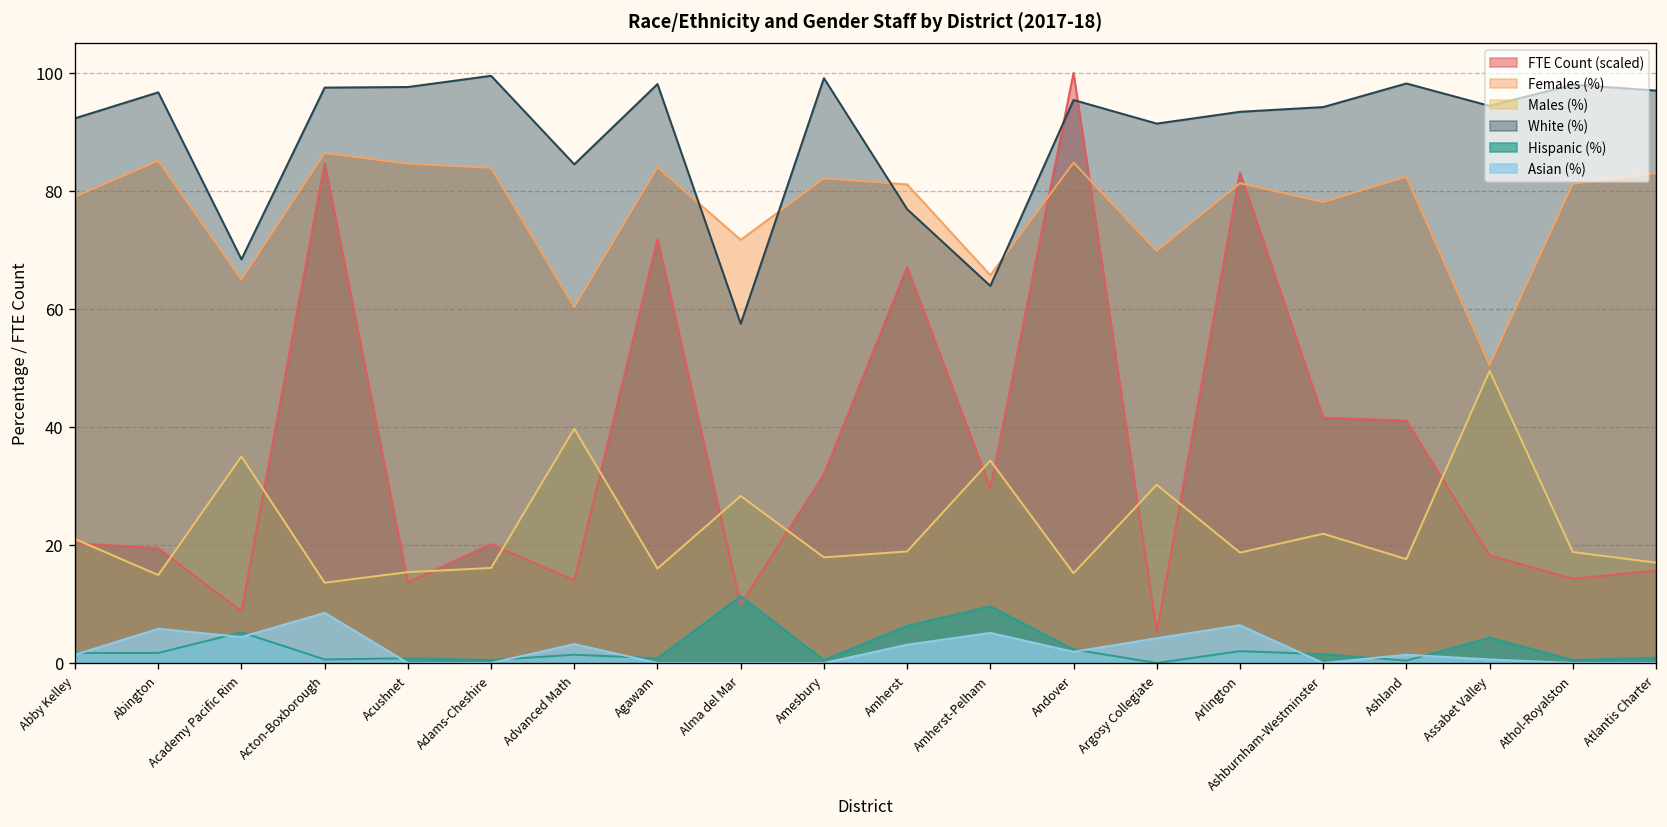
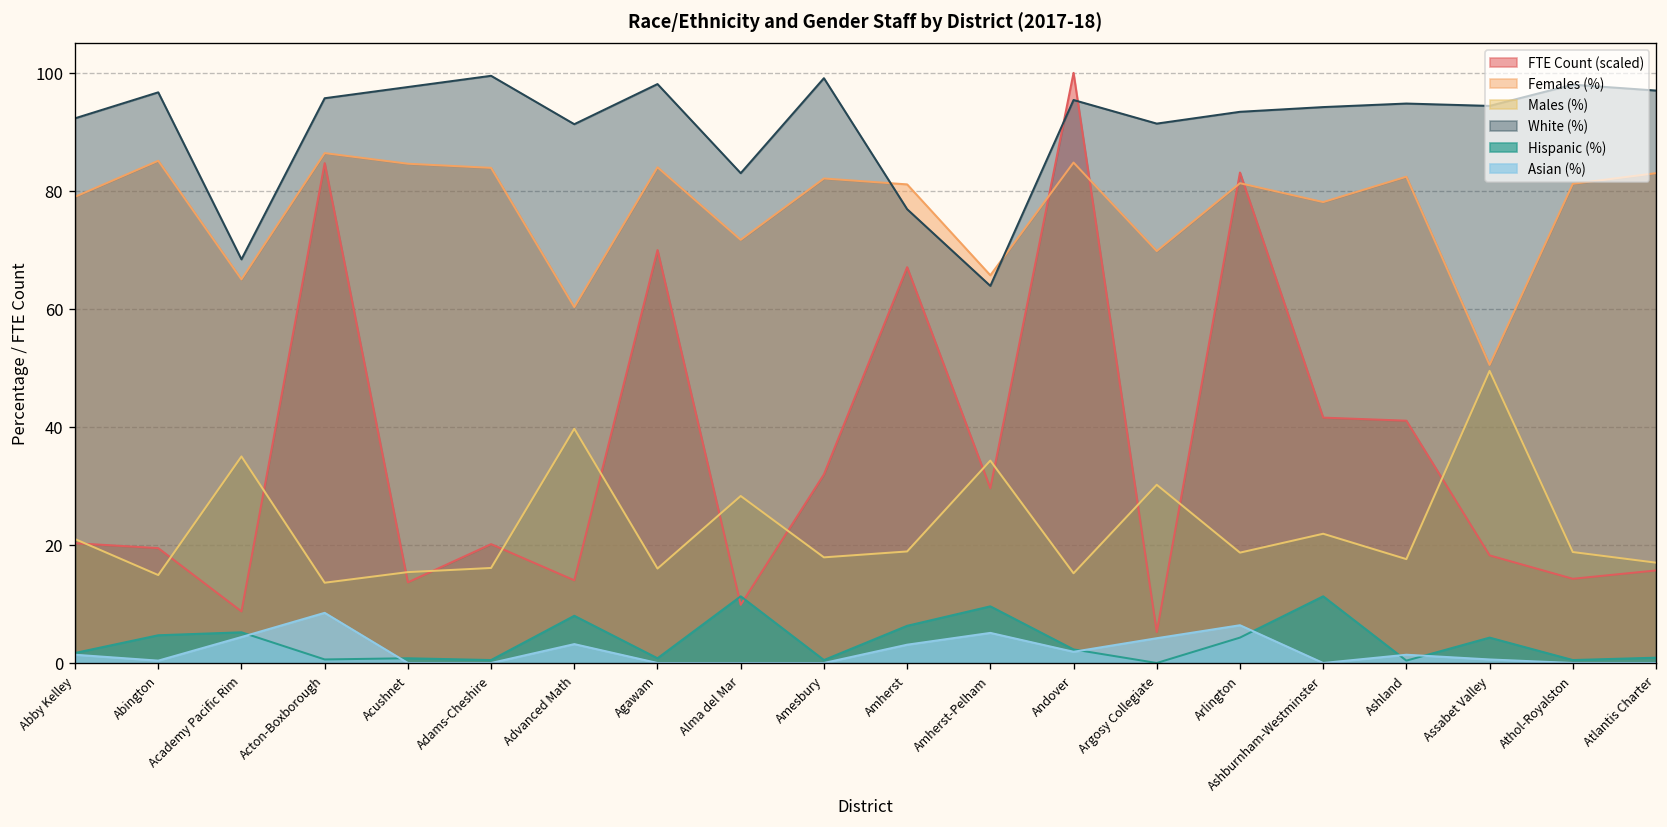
  {
    "FTE Count (scaled)": {
      "Abby Kelley": 20,
      "Abington": 19,
      "Academy Pacific Rim": 9,
      "Acton-Boxborough": 85,
      "Acushnet": 14,
      "Adams-Cheshire": 20,
      "Advanced Math": 14,
-     "Agawam": 72,
+     "Agawam": 70,
      "Alma del Mar": 10,
      "Amesbury": 32,
      "Amherst": 67,
      "Amherst-Pelham": 30,
      "Andover": 100,
      "Argosy Collegiate": 5,
      "Arlington": 83,
      "Ashburnham-Westminster": 42,
      "Ashland": 41,
      "Assabet Valley": 18,
      "Athol-Royalston": 14,
      "Atlantis Charter": 16
    },
    "White (%)": {
      "Abby Kelley": 92,
      "Abington": 97,
      "Academy Pacific Rim": 68,
-     "Acton-Boxborough": 98,
+     "Acton-Boxborough": 96,
      "Acushnet": 98,
      "Adams-Cheshire": 100,
-     "Advanced Math": 85,
+     "Advanced Math": 91,
      "Agawam": 98,
-     "Alma del Mar": 58,
+     "Alma del Mar": 83,
      "Amesbury": 99,
      "Amherst": 77,
      "Amherst-Pelham": 64,
      "Andover": 95,
      "Argosy Collegiate": 91,
      "Arlington": 93,
      "Ashburnham-Westminster": 94,
-     "Ashland": 98,
+     "Ashland": 95,
      "Atlantis Charter": 97
    },
    "Hispanic (%)": {
-     "Abington": 2,
+     "Abington": 5,
      "Academy Pacific Rim": 5,
      "Acton-Boxborough": 1,
      "Acushnet": 1,
-     "Advanced Math": 1,
+     "Advanced Math": 8,
      "Agawam": 1,
      "Alma del Mar": 11,
      "Amherst": 6,
      "Amherst-Pelham": 10,
      "Argosy Collegiate": 0,
-     "Arlington": 2,
-     "Ashburnham-Westminster": 2,
+     "Arlington": 4,
+     "Ashburnham-Westminster": 11,
      "Ashland": 0,
      "Assabet Valley": 4,
      "Atlantis Charter": 1
    },
    "Asian (%)": {
-     "Abington": 6,
+     "Abington": 0,
      "Academy Pacific Rim": 4,
      "Acton-Boxborough": 9,
      "Acushnet": 0,
      "Advanced Math": 3,
      "Agawam": 0,
      "Alma del Mar": 0,
      "Amherst": 3,
      "Amherst-Pelham": 5,
      "Argosy Collegiate": 4,
      "Arlington": 6,
      "Ashburnham-Westminster": 0,
      "Ashland": 1,
      "Assabet Valley": 1,
      "Atlantis Charter": 0
    }
  }
